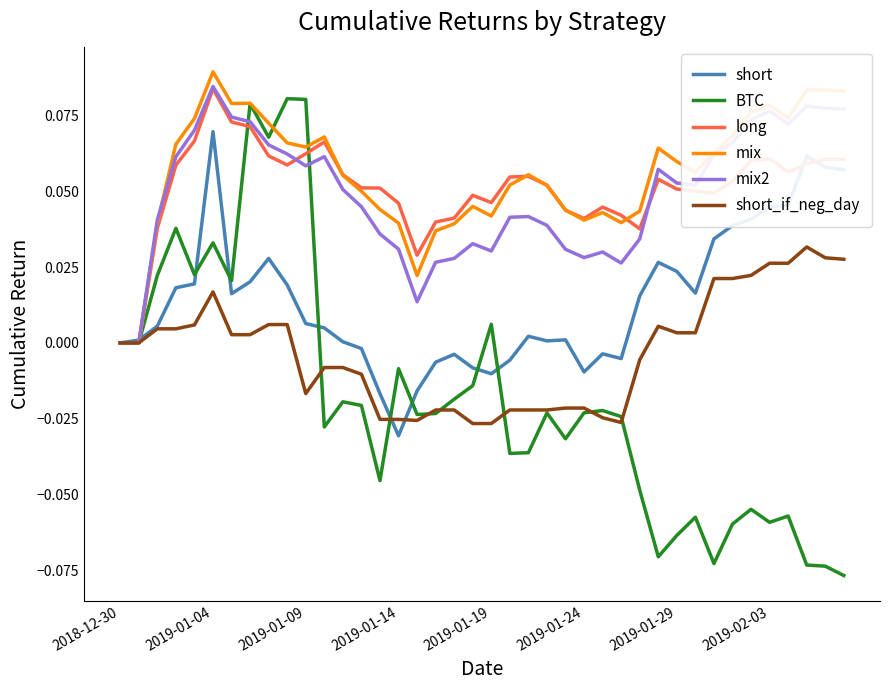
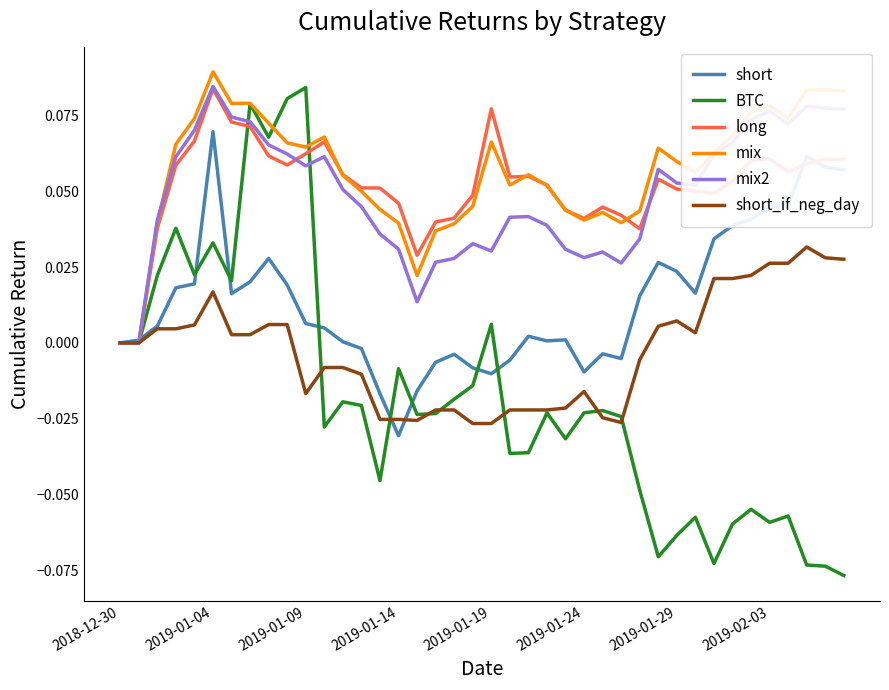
  {
    "short": {
      "2019-01-04": 0.070,
      "2019-01-09": 0.006,
      "2019-01-14": -0.031,
      "2019-01-19": -0.010,
      "2019-01-24": -0.010,
      "2019-01-29": 0.024
    },
    "BTC": {
      "2019-01-04": 0.033,
-     "2019-01-09": 0.080,
+     "2019-01-09": 0.084,
      "2019-01-14": -0.009,
      "2019-01-19": 0.006,
      "2019-01-24": -0.023,
      "2019-01-29": -0.063,
      "2019-02-03": -0.059
    },
    "long": {
      "2019-01-09": 0.062,
      "2019-01-14": 0.046,
-     "2019-01-19": 0.046,
+     "2019-01-19": 0.077,
      "2019-01-29": 0.051
    },
    "mix": {
      "2019-01-04": 0.089,
      "2019-01-09": 0.065,
      "2019-01-14": 0.039,
-     "2019-01-19": 0.042,
+     "2019-01-19": 0.066,
      "2019-01-29": 0.060
    },
    "mix2": {
      "2019-01-09": 0.058,
      "2019-01-14": 0.031,
      "2019-01-19": 0.030,
      "2019-01-24": 0.028,
      "2019-01-29": 0.053
    },
    "short_if_neg_day": {
      "2019-01-04": 0.017,
      "2019-01-09": -0.017,
      "2019-01-14": -0.025,
      "2019-01-19": -0.027,
-     "2019-01-24": -0.021,
-     "2019-01-29": 0.003,
+     "2019-01-24": -0.016,
+     "2019-01-29": 0.007,
      "2019-02-03": 0.026
    }
  }
